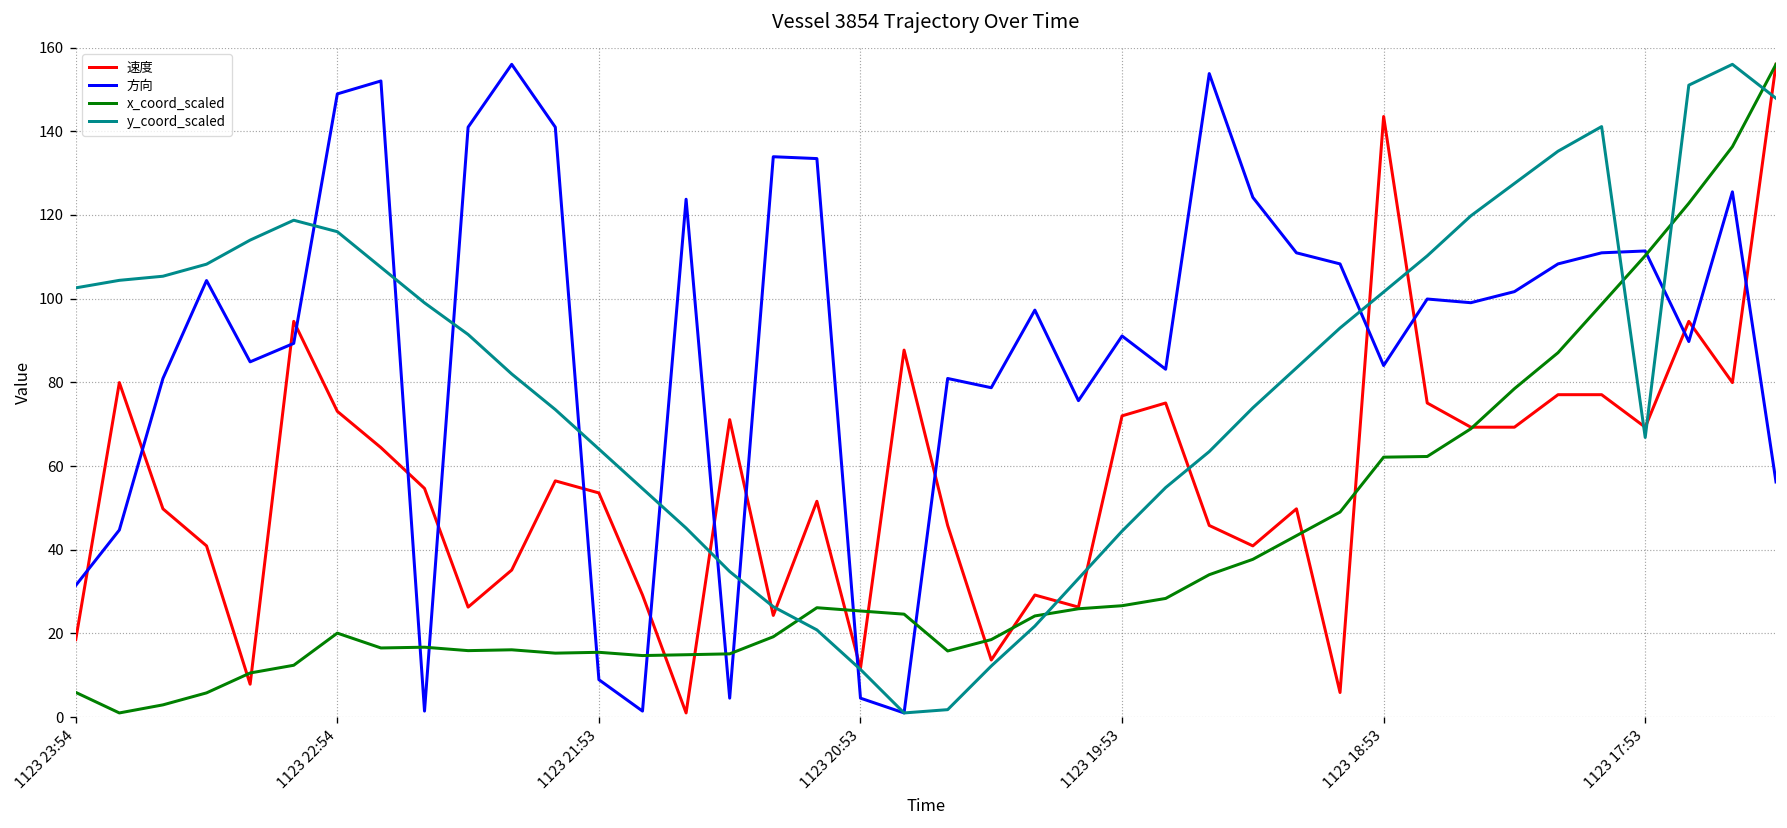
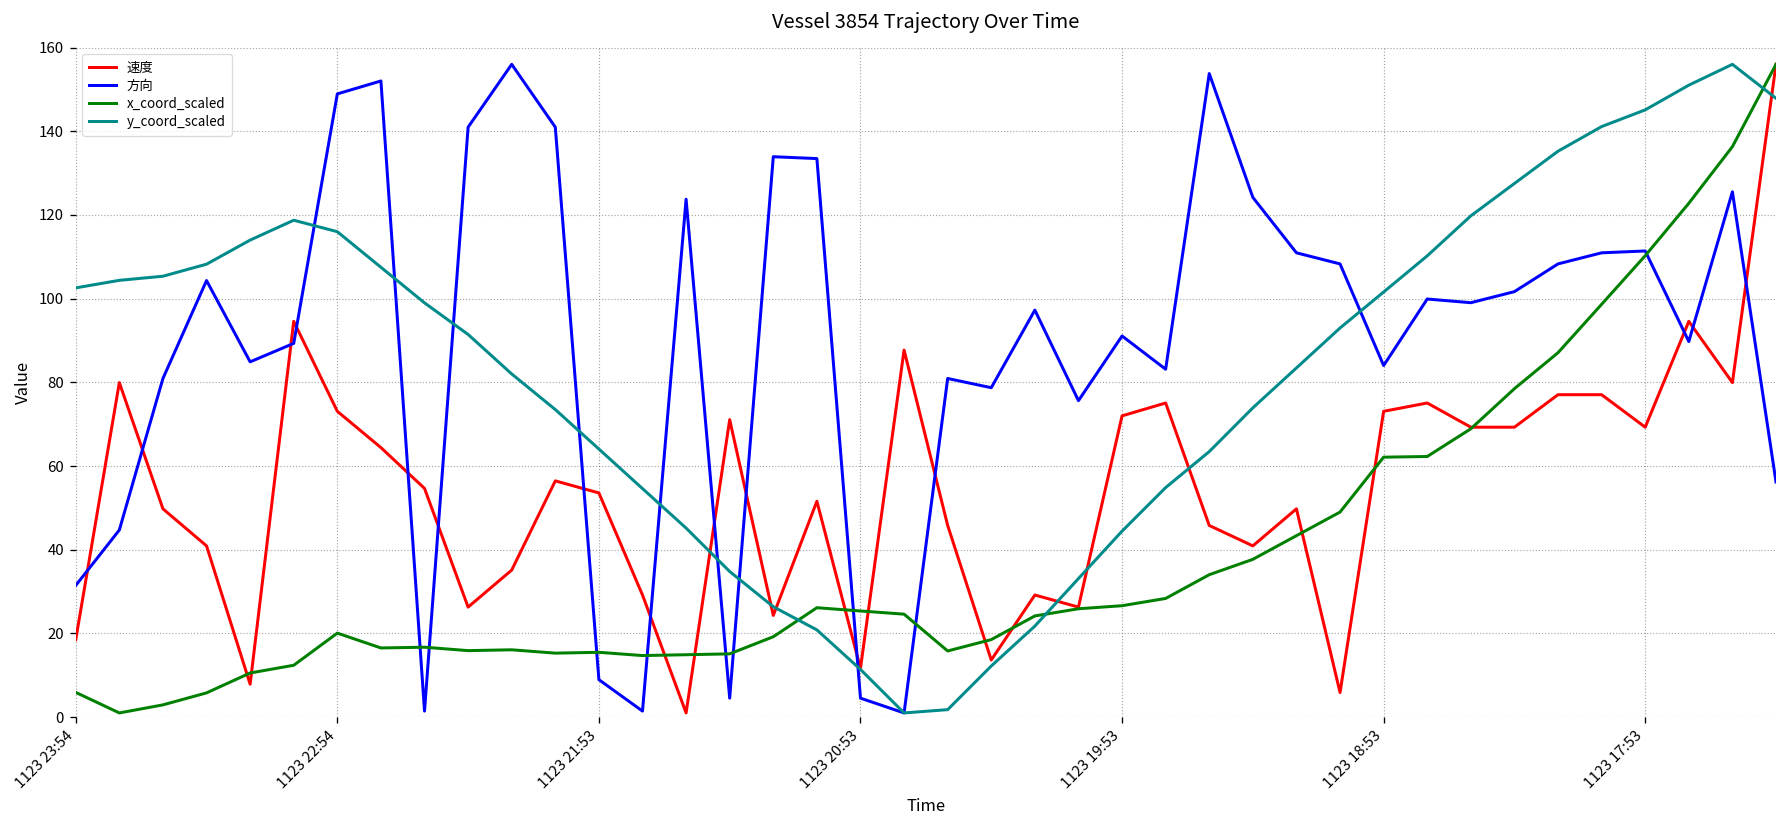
  {
    "速度": {
      "1123 23:54": 19,
      "1123 22:54": 73,
      "1123 21:53": 54,
      "1123 19:53": 72,
-     "1123 18:53": 144,
+     "1123 18:53": 73,
      "1123 17:53": 69
    },
    "方向": {
      "1123 23:54": 31,
      "1123 22:54": 149,
      "1123 21:53": 9,
      "1123 20:53": 5,
      "1123 19:53": 91,
      "1123 18:53": 84,
      "1123 17:53": 111
    },
    "x_coord_scaled": {
      "1123 23:54": 6,
      "1123 22:54": 20,
      "1123 21:53": 15,
      "1123 20:53": 25,
      "1123 19:53": 27,
      "1123 18:53": 62,
      "1123 17:53": 110
    },
    "y_coord_scaled": {
      "1123 23:54": 103,
      "1123 22:54": 116,
      "1123 21:53": 64,
      "1123 19:53": 44,
      "1123 18:53": 102,
-     "1123 17:53": 67
+     "1123 17:53": 145
    }
  }
